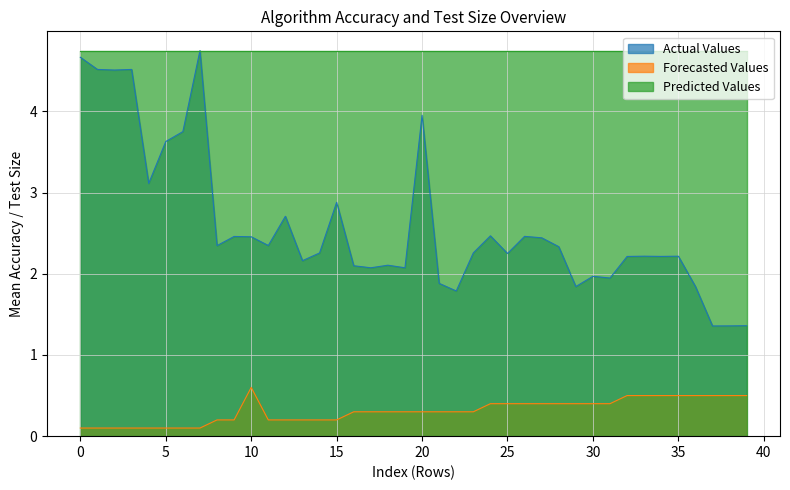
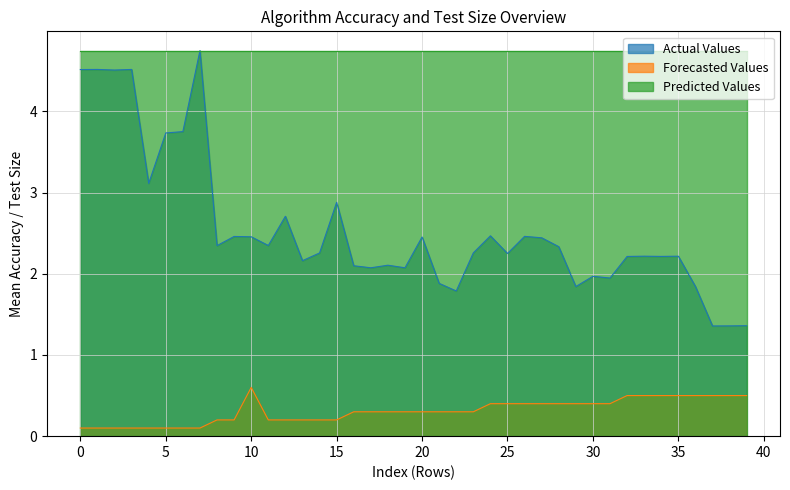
  {
    "Actual Values": {
-     "0": 4.7,
-     "5": 3.6,
+     "0": 4.5,
+     "5": 3.7,
      "10": 2.5,
      "15": 2.9,
-     "20": 4.0,
+     "20": 2.5,
      "25": 2.2,
      "30": 2.0,
      "35": 2.2
    },
    "Forecasted Values": {
      "0": 0.1,
      "5": 0.1,
      "10": 0.6,
      "15": 0.2,
      "20": 0.3,
      "25": 0.4,
      "30": 0.4,
      "35": 0.5
    },
    "Predicted Values": {
      "0": 4.7,
      "5": 4.7,
      "10": 4.7,
      "15": 4.7,
      "20": 4.7,
      "25": 4.7,
      "30": 4.7
    }
  }
